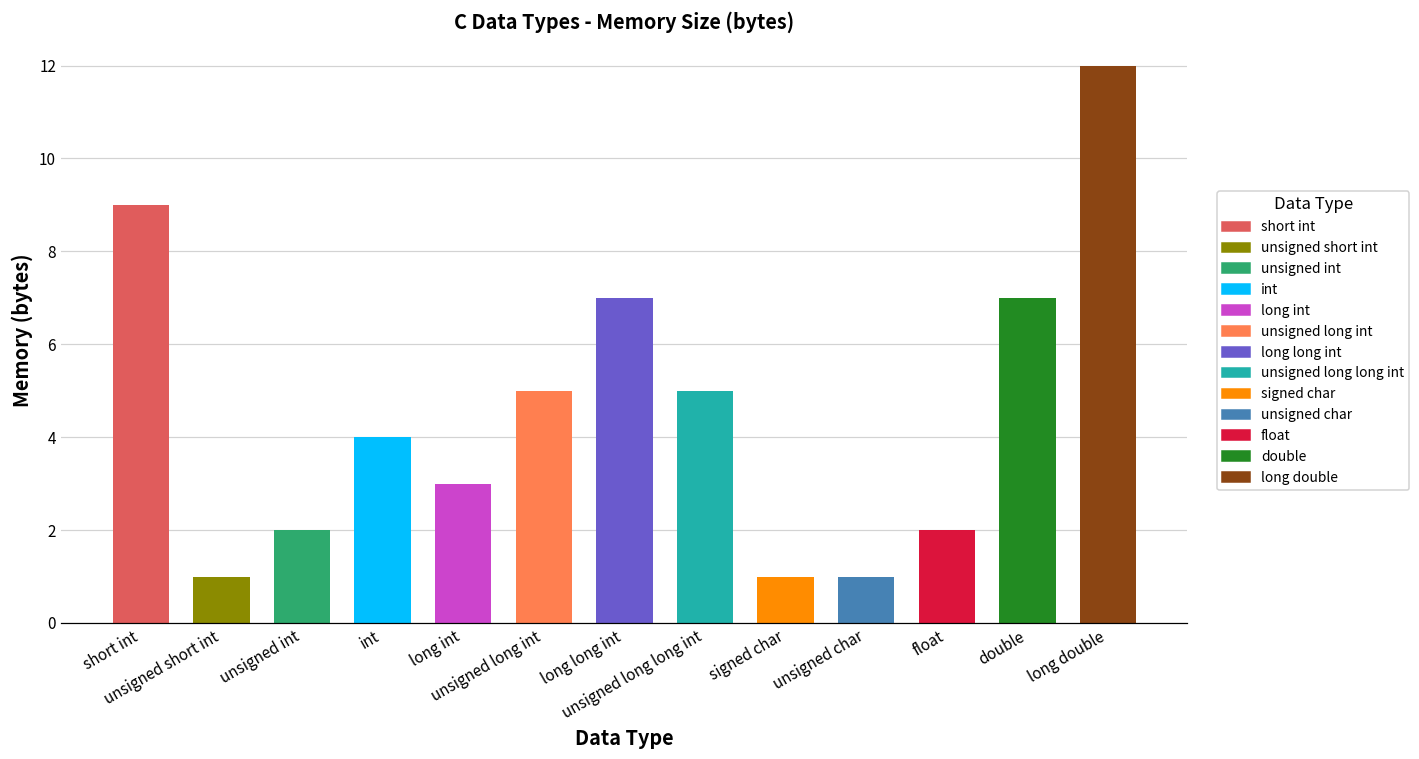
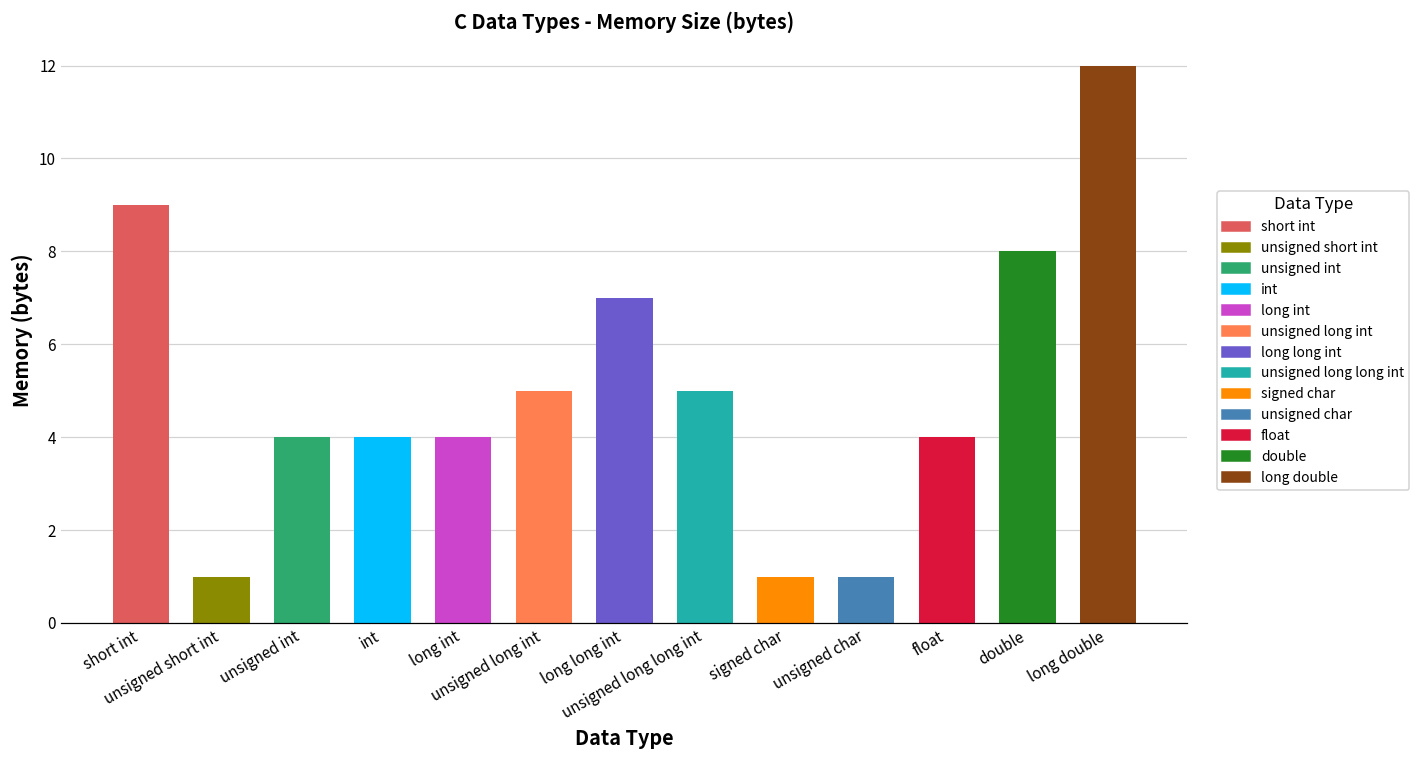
  {
    "unsigned short int": {
      "unsigned short int": 1
    },
    "unsigned int": {
-     "unsigned int": 2
+     "unsigned int": 4
    },
    "int": {
      "int": 4
    },
    "long int": {
-     "long int": 3
+     "long int": 4
    },
    "unsigned long long int": {
      "unsigned long long int": 5
    },
    "signed char": {
      "signed char": 1
    },
    "float": {
-     "float": 2
+     "float": 4
    },
    "double": {
-     "double": 7
+     "double": 8
    },
    "long double": {
      "long double": 12
    }
  }
